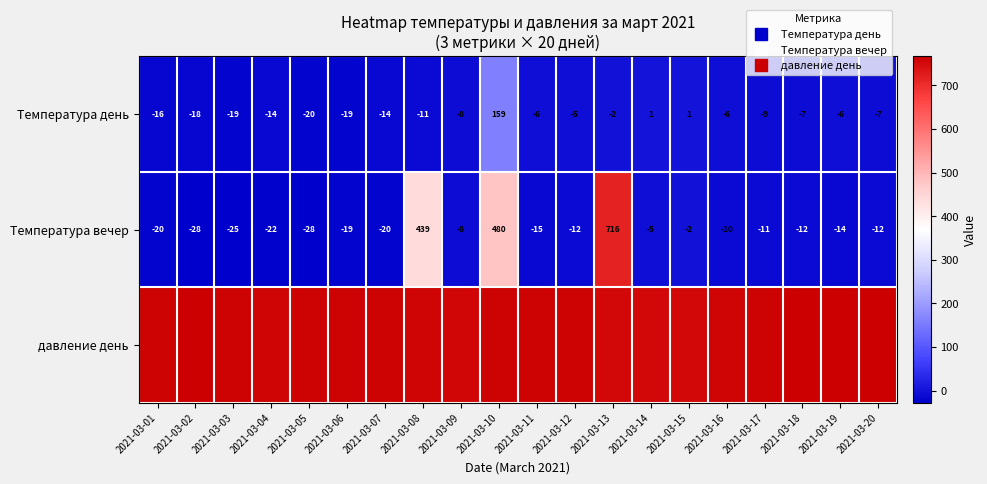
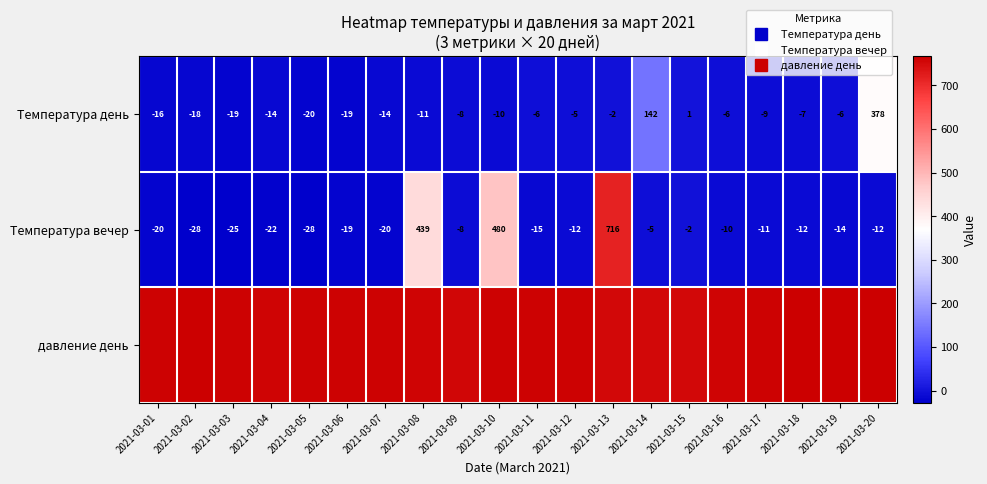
  {
    "Температура день": {
      "2021-03-01": -16,
      "2021-03-02": -18,
      "2021-03-03": -19,
      "2021-03-04": -14,
      "2021-03-05": -20,
      "2021-03-06": -19,
      "2021-03-07": -14,
      "2021-03-08": -11,
      "2021-03-09": -8,
-     "2021-03-10": 159,
+     "2021-03-10": -10,
      "2021-03-11": -6,
      "2021-03-12": -5,
      "2021-03-13": -2,
-     "2021-03-14": 1,
+     "2021-03-14": 142,
      "2021-03-15": 1,
      "2021-03-16": -6,
      "2021-03-17": -9,
      "2021-03-18": -7,
      "2021-03-19": -6,
-     "2021-03-20": -7
+     "2021-03-20": 378
    },
    "Температура вечер": {
      "2021-03-01": -20,
      "2021-03-02": -28,
      "2021-03-03": -25,
      "2021-03-04": -22,
      "2021-03-05": -28,
      "2021-03-06": -19,
      "2021-03-07": -20,
      "2021-03-08": 439,
      "2021-03-09": -8,
      "2021-03-10": 480,
      "2021-03-11": -15,
      "2021-03-12": -12,
      "2021-03-13": 716,
      "2021-03-14": -5,
      "2021-03-15": -2,
      "2021-03-16": -10,
      "2021-03-17": -11,
      "2021-03-18": -12,
      "2021-03-19": -14,
      "2021-03-20": -12
    }
  }
